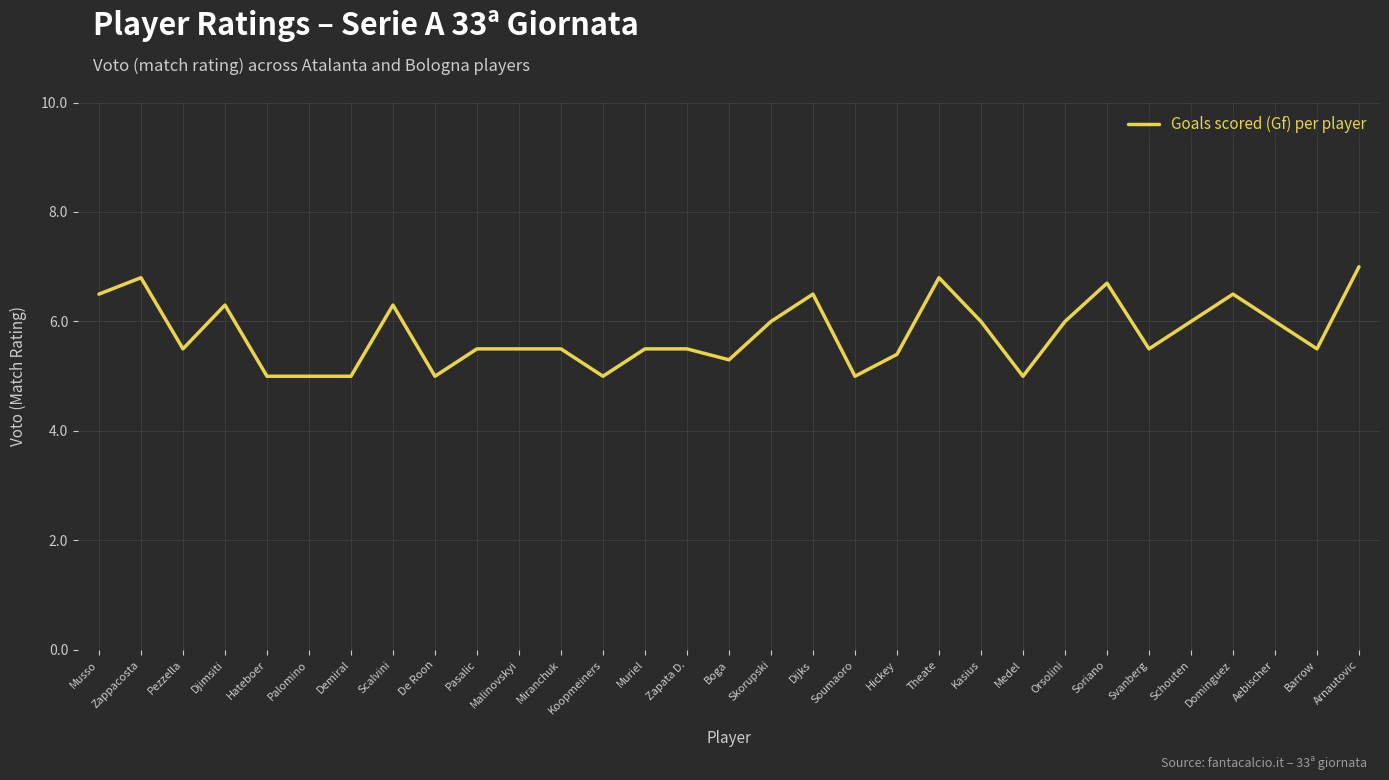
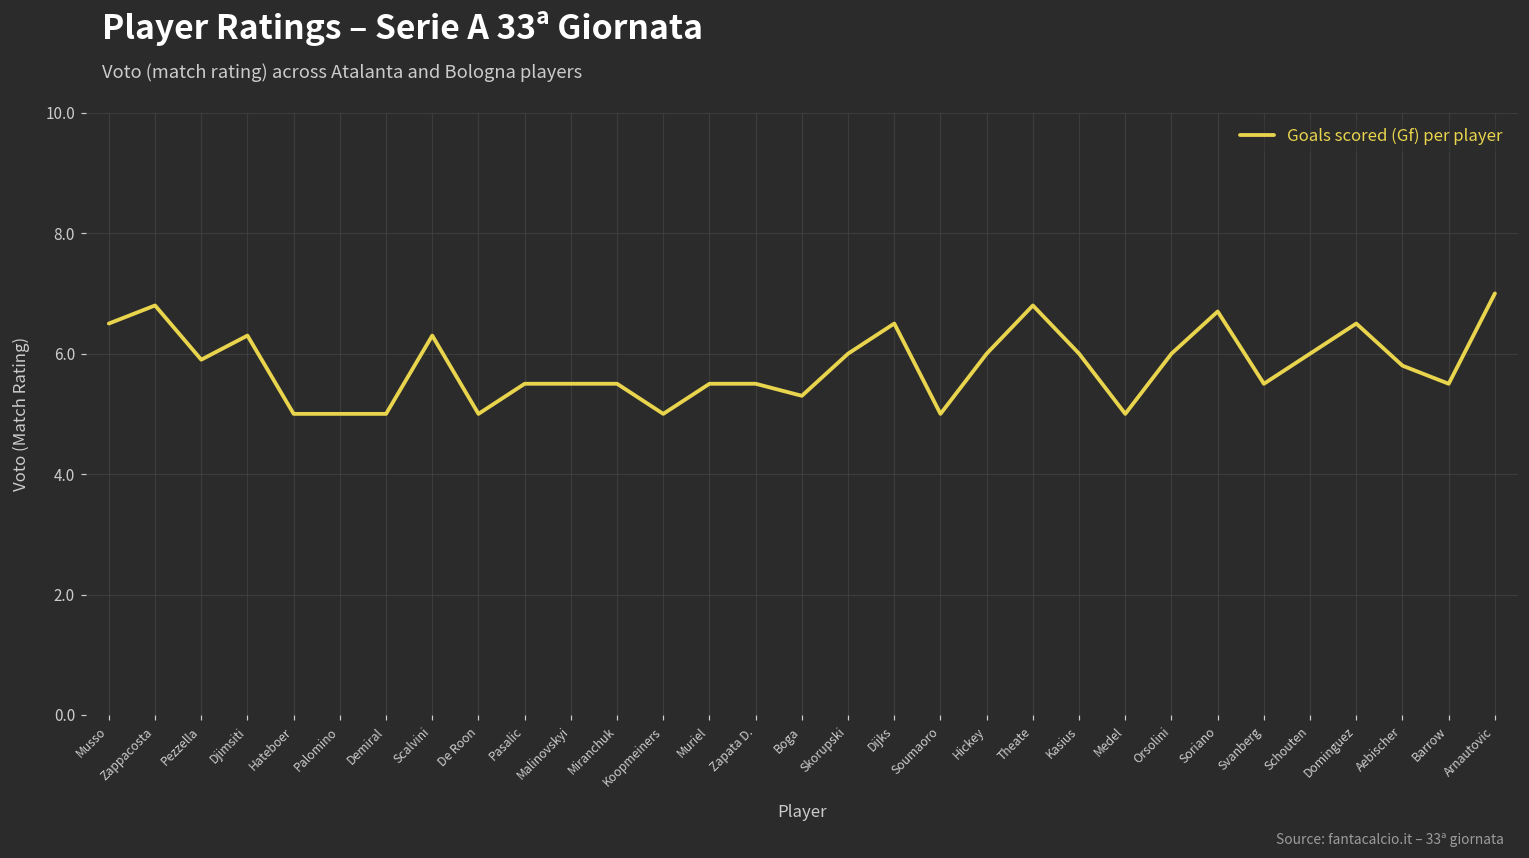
  {
    "Musso": 6.5,
    "Zappacosta": 6.8,
-   "Pezzella": 5.5,
+   "Pezzella": 5.9,
    "Djimsiti": 6.3,
    "Hateboer": 5.0,
    "Palomino": 5.0,
    "Demiral": 5.0,
    "Scalvini": 6.3,
    "De Roon": 5.0,
    "Pasalic": 5.5,
    "Malinovskyi": 5.5,
    "Miranchuk": 5.5,
    "Koopmeiners": 5.0,
    "Muriel": 5.5,
    "Zapata D.": 5.5,
    "Boga": 5.3,
    "Skorupski": 6.0,
    "Dijks": 6.5,
    "Soumaoro": 5.0,
-   "Hickey": 5.4,
+   "Hickey": 6.0,
    "Theate": 6.8,
    "Kasius": 6.0,
    "Medel": 5.0,
    "Orsolini": 6.0,
    "Soriano": 6.7,
    "Svanberg": 5.5,
    "Schouten": 6.0,
    "Dominguez": 6.5,
-   "Aebischer": 6.0,
+   "Aebischer": 5.8,
    "Barrow": 5.5,
    "Arnautovic": 7.0
  }
